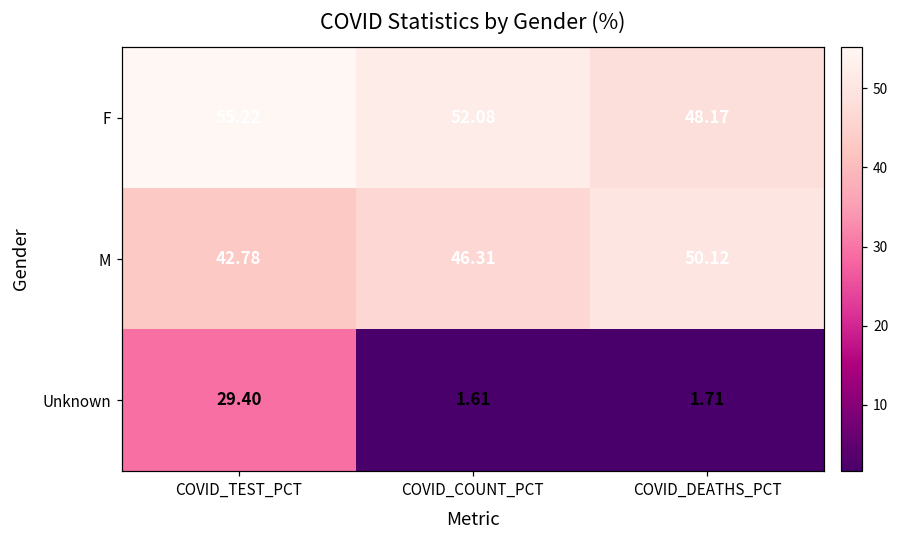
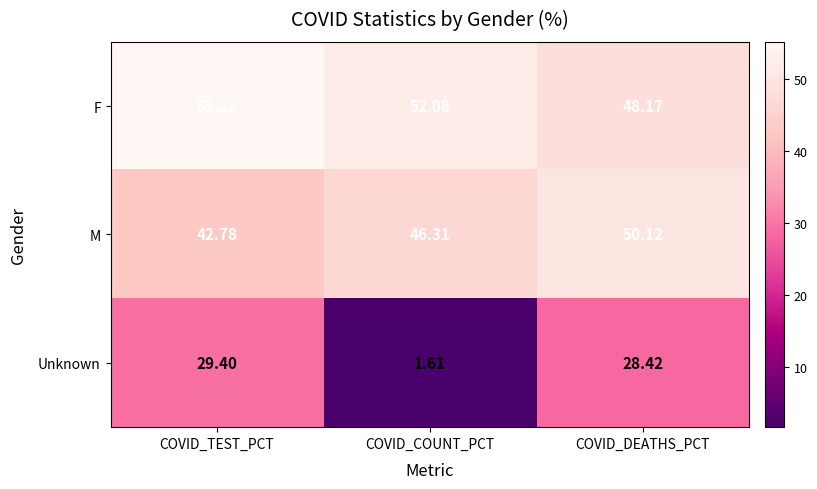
  {
    "M": {
      "COVID_TEST_PCT": 42.78
    },
    "Unknown": {
      "COVID_TEST_PCT": 29.40,
      "COVID_COUNT_PCT": 1.61,
-     "COVID_DEATHS_PCT": 1.71
+     "COVID_DEATHS_PCT": 28.42
    }
  }
